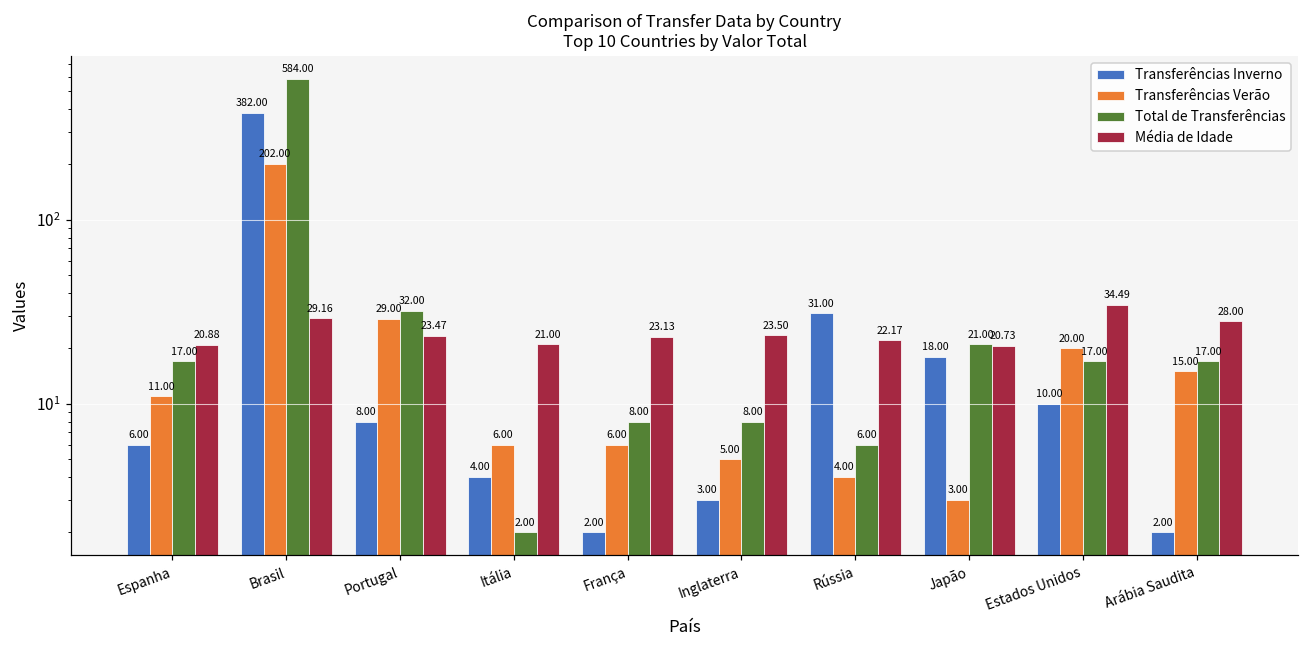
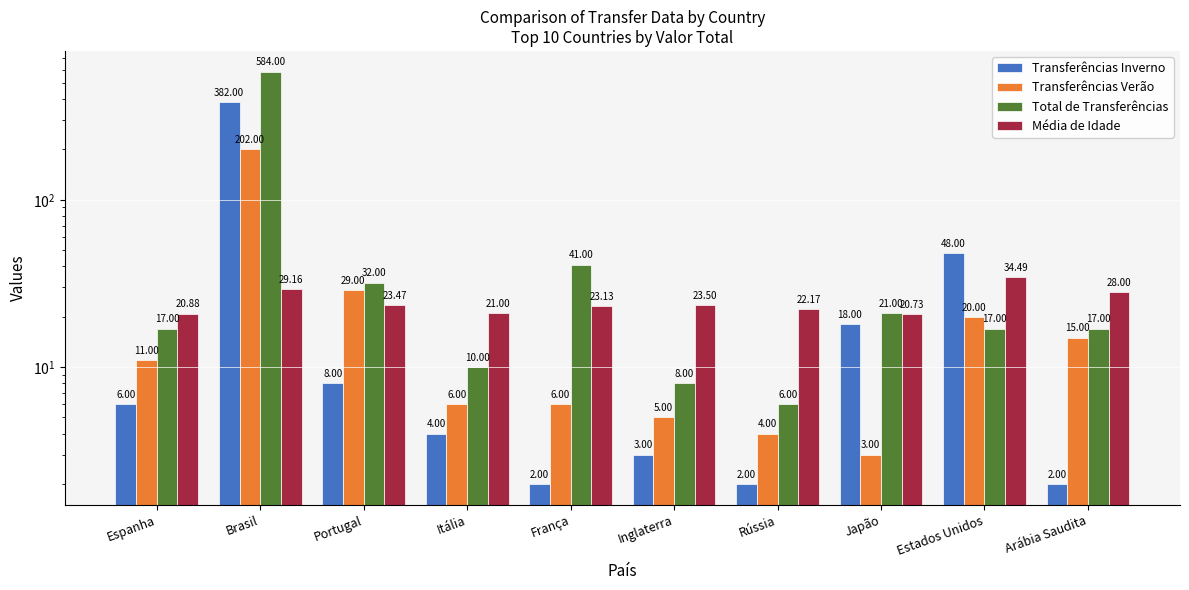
  {
    "Transferências Inverno": {
      "Espanha": 6.00,
      "Brasil": 382.00,
      "Portugal": 8.00,
      "Itália": 4.00,
      "França": 2.00,
      "Inglaterra": 3.00,
-     "Rússia": 31.00,
+     "Rússia": 2.00,
      "Japão": 18.00,
-     "Estados Unidos": 10.00,
+     "Estados Unidos": 48.00,
      "Arábia Saudita": 2.00
    },
    "Transferências Verão": {
      "Espanha": 11.00,
      "Brasil": 202.00,
      "Portugal": 29.00,
      "Itália": 6.00,
      "França": 6.00,
      "Inglaterra": 5.00,
      "Rússia": 4.00,
      "Japão": 3.00,
      "Estados Unidos": 20.00,
      "Arábia Saudita": 15.00
    },
    "Total de Transferências": {
      "Espanha": 17.00,
      "Brasil": 584.00,
      "Portugal": 32.00,
-     "Itália": 2.00,
-     "França": 8.00,
+     "Itália": 10.00,
+     "França": 41.00,
      "Inglaterra": 8.00,
      "Rússia": 6.00,
      "Japão": 21.00,
      "Estados Unidos": 17.00,
      "Arábia Saudita": 17.00
    },
    "Média de Idade": {
      "Espanha": 20.88,
      "Brasil": 29.16,
      "Portugal": 23.47,
      "Itália": 21.00,
      "França": 23.13,
      "Inglaterra": 23.50,
      "Rússia": 22.17,
      "Japão": 20.73,
      "Estados Unidos": 34.49,
      "Arábia Saudita": 28.00
    }
  }
